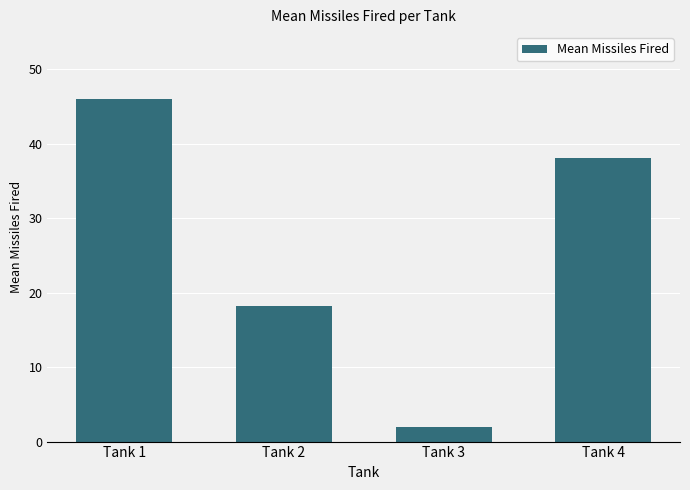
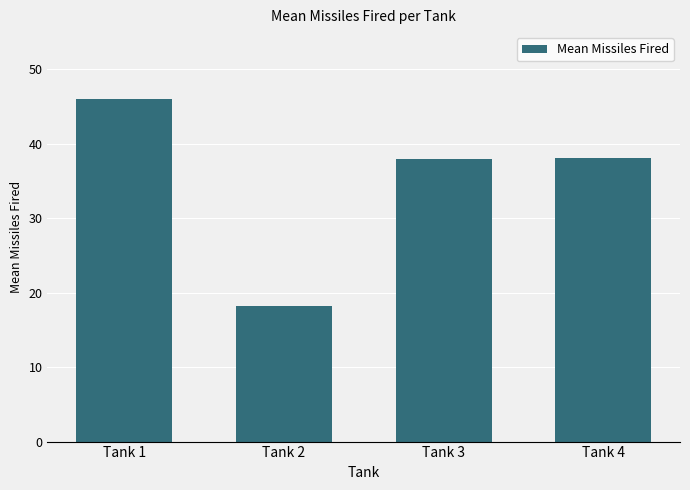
  {
    "Tank 1": 46,
    "Tank 2": 18,
-   "Tank 3": 2,
+   "Tank 3": 38,
    "Tank 4": 38
  }
